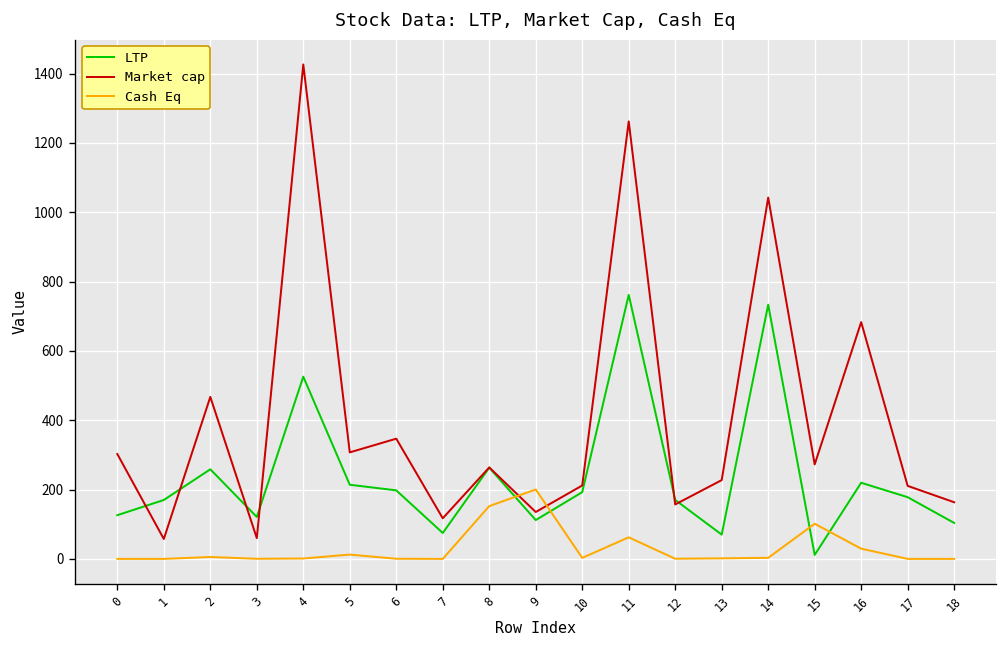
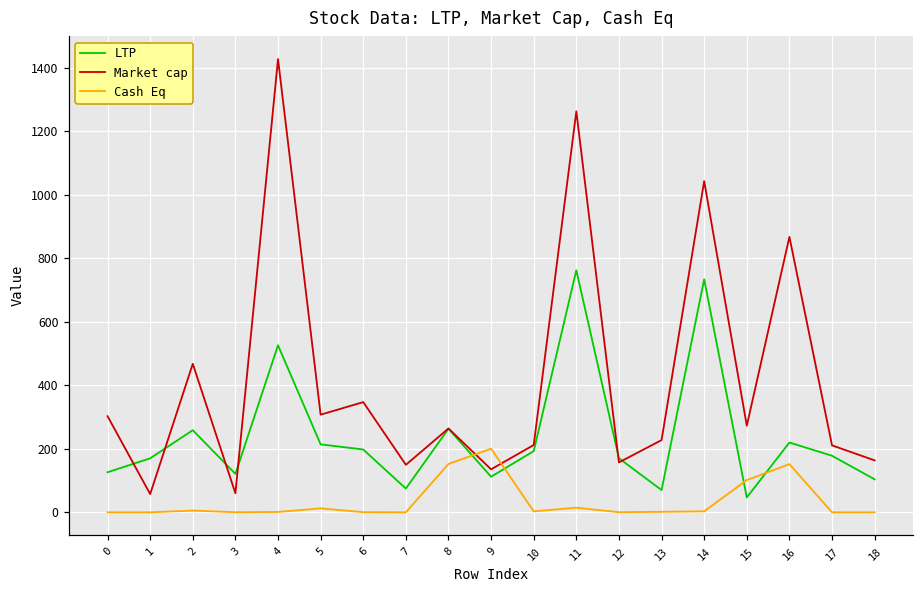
  {
    "LTP": {
      "0": 130,
      "1": 170,
      "2": 260,
      "3": 120,
      "4": 530,
      "5": 210,
      "6": 200,
      "7": 70,
      "9": 110,
      "10": 190,
      "11": 760,
      "12": 170,
      "13": 70,
      "14": 730,
-     "15": 10,
+     "15": 50,
      "16": 220,
      "17": 180,
      "18": 100
    },
    "Market cap": {
      "0": 300,
      "1": 60,
      "2": 470,
      "3": 60,
      "4": 1430,
      "5": 310,
      "6": 350,
-     "7": 120,
+     "7": 150,
      "9": 140,
      "10": 210,
      "11": 1260,
      "12": 160,
      "13": 230,
      "14": 1040,
      "15": 270,
-     "16": 680,
+     "16": 870,
      "17": 210,
      "18": 160
    },
    "Cash Eq": {
      "0": 0,
      "1": 0,
      "2": 10,
      "3": 0,
      "4": 0,
      "5": 10,
      "6": 0,
      "7": 0,
      "8": 150,
      "9": 200,
      "10": 0,
-     "11": 60,
+     "11": 10,
      "12": 0,
      "13": 0,
      "14": 0,
      "15": 100,
-     "16": 30,
+     "16": 150,
      "17": 0,
      "18": 0
    }
  }
